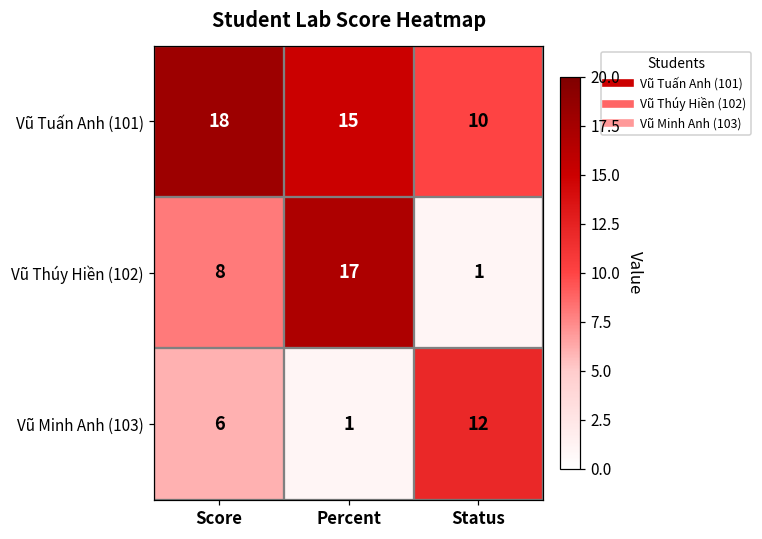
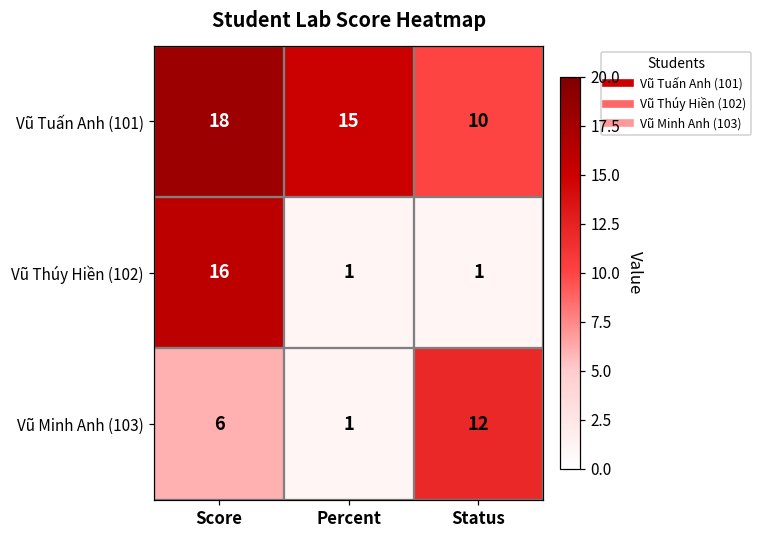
  {
    "Vũ Tuấn Anh (101)": {
      "Score": 18,
      "Percent": 15,
      "Status": 10
    },
    "Vũ Thúy Hiền (102)": {
-     "Score": 8,
-     "Percent": 17,
+     "Score": 16,
+     "Percent": 1,
      "Status": 1
    },
    "Vũ Minh Anh (103)": {
      "Score": 6,
      "Percent": 1,
      "Status": 12
    }
  }
